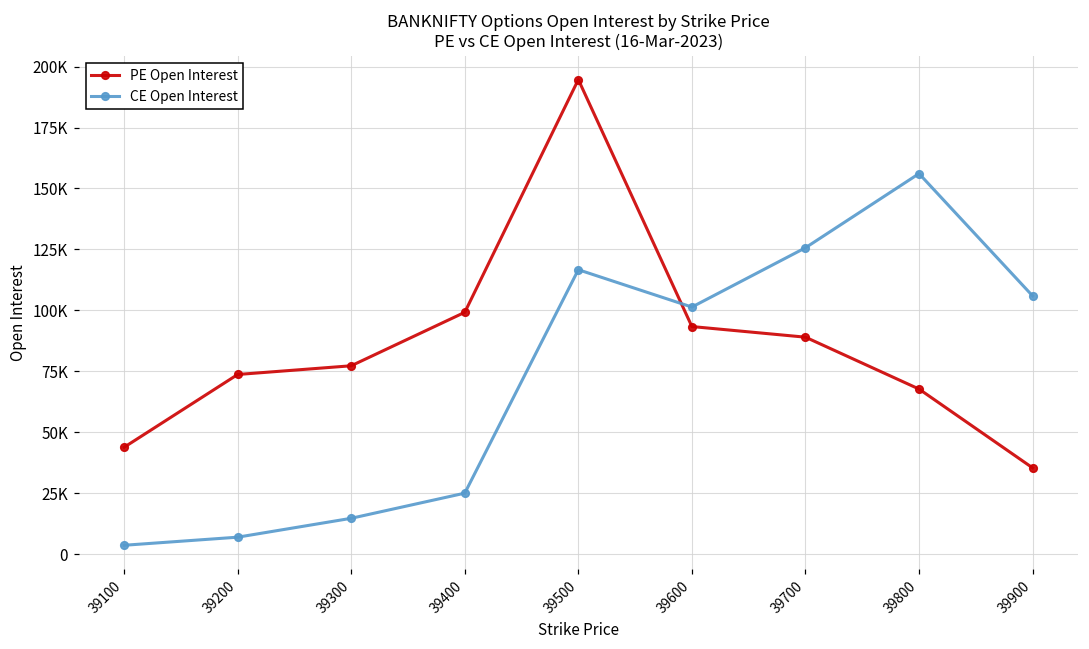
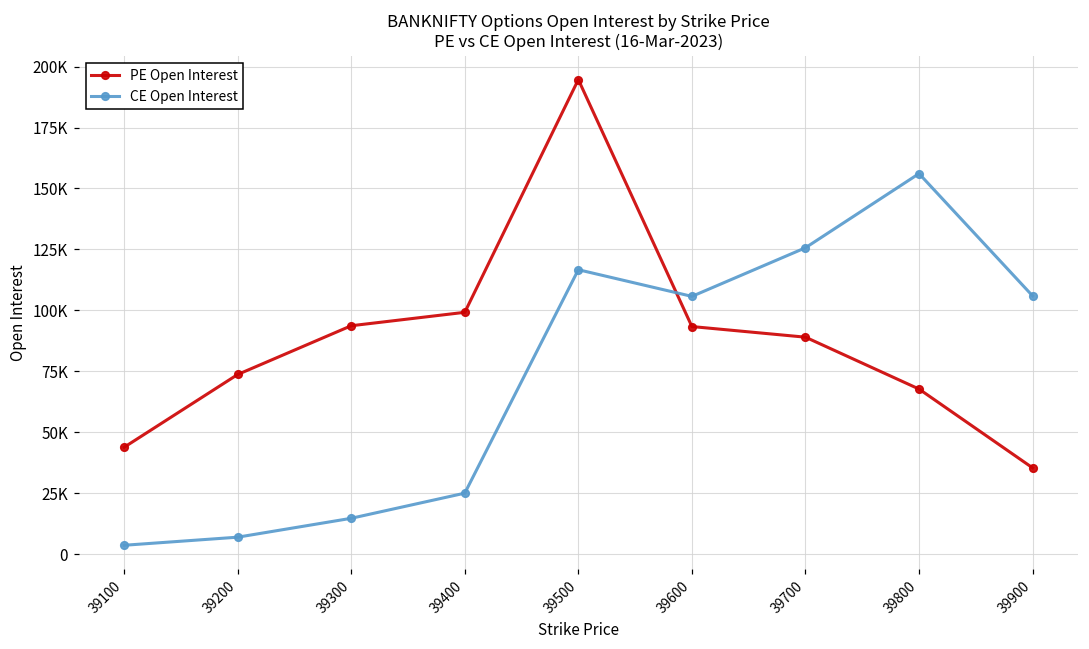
  {
    "PE Open Interest": {
      "39100": 44000,
      "39200": 74000,
-     "39300": 77000,
+     "39300": 94000,
      "39400": 99000,
      "39500": 195000,
      "39600": 93000,
      "39700": 89000,
      "39800": 68000,
      "39900": 35000
    },
    "CE Open Interest": {
      "39100": 4000,
      "39200": 7000,
      "39300": 15000,
      "39400": 25000,
      "39500": 117000,
-     "39600": 101000,
+     "39600": 106000,
      "39700": 126000,
      "39800": 156000,
      "39900": 106000
    }
  }
